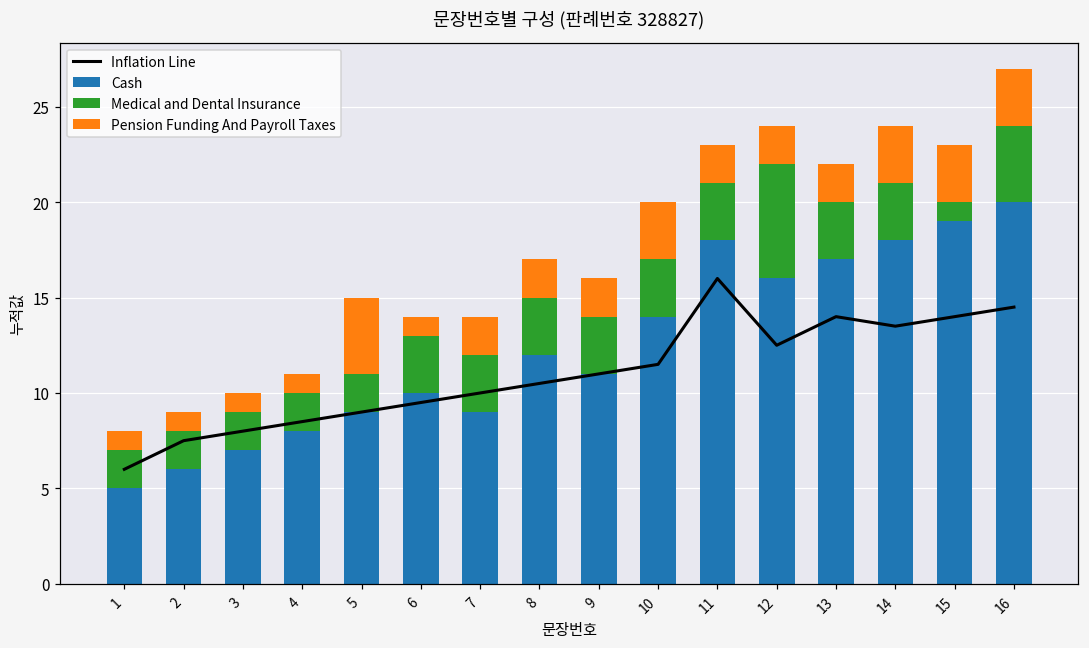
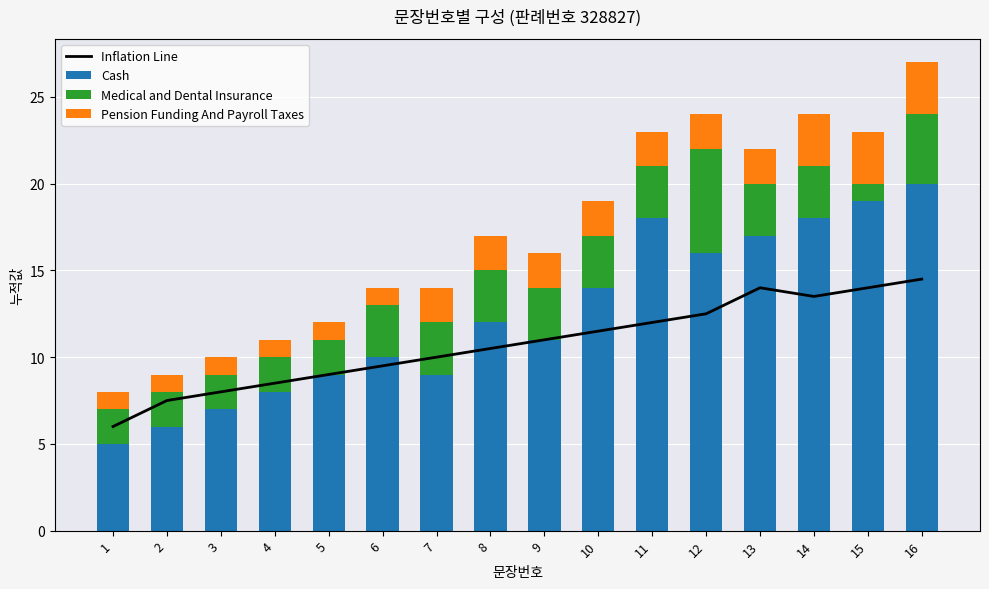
  {
    "Inflation Line": {
      "1": 6,
      "2": 7.5,
      "3": 8,
      "4": 8.5,
      "5": 9,
      "6": 9.5,
      "7": 10,
      "8": 10.5,
      "9": 11,
      "10": 11.5,
-     "11": 16,
+     "11": 12,
      "12": 12.5,
      "13": 14,
      "14": 13.5,
      "15": 14,
      "16": 14.5
    },
    "Cash": {
      "1": 5,
      "2": 6,
      "3": 7,
      "4": 8,
      "5": 9,
      "6": 10,
      "7": 9,
      "8": 12,
      "9": 11,
      "10": 14,
      "11": 18,
      "12": 16,
      "13": 17,
      "14": 18,
      "15": 19,
      "16": 20
    },
    "Medical and Dental Insurance": {
      "1": 2,
      "2": 2,
      "3": 2,
      "4": 2,
      "5": 2,
      "6": 3,
      "7": 3,
      "8": 3,
      "9": 3,
      "10": 3,
      "11": 3,
      "12": 6,
      "13": 3,
      "14": 3,
      "15": 1,
      "16": 4
    },
    "Pension Funding And Payroll Taxes": {
      "1": 1,
      "2": 1,
      "3": 1,
      "4": 1,
-     "5": 4,
+     "5": 1,
      "6": 1,
      "7": 2,
      "8": 2,
      "9": 2,
-     "10": 3,
+     "10": 2,
      "11": 2,
      "12": 2,
      "13": 2,
      "14": 3,
      "15": 3,
      "16": 3
    }
  }
